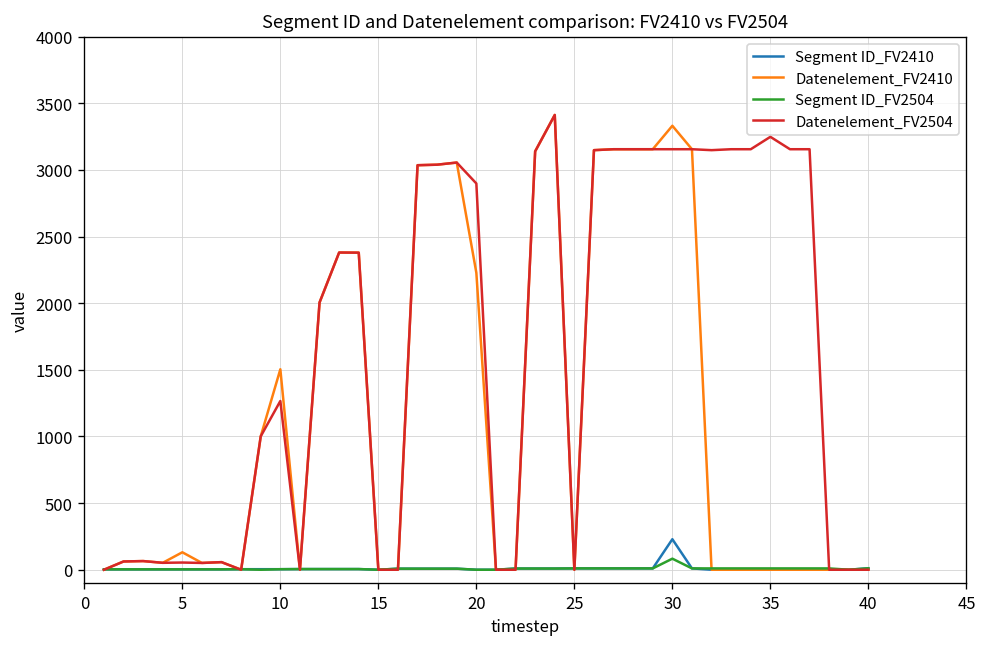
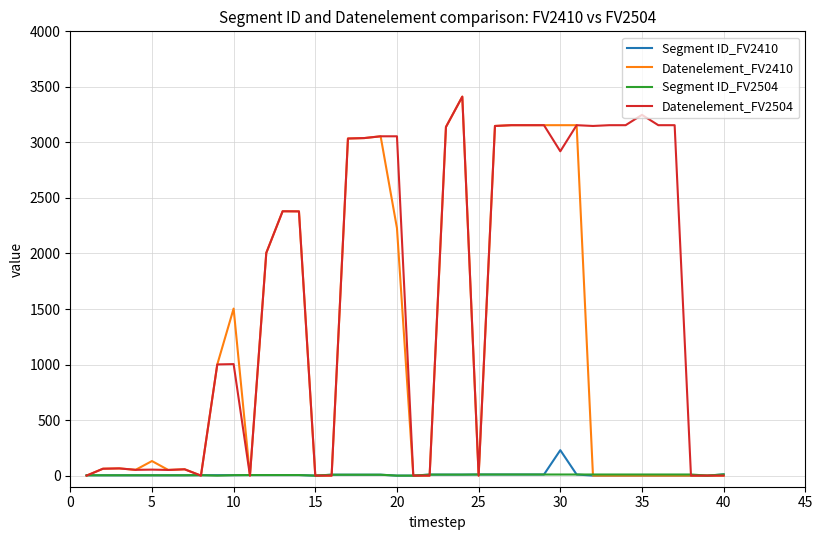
  {
    "Segment ID_FV2410": {
      "30": 230
    },
    "Datenelement_FV2410": {
      "5": 130,
      "10": 1500,
      "20": 2230,
-     "30": 3330
+     "30": 3160
    },
    "Segment ID_FV2504": {
-     "30": 80
+     "30": 10
    },
    "Datenelement_FV2504": {
      "5": 50,
-     "10": 1270,
-     "20": 2900,
-     "30": 3160
+     "10": 1000,
+     "20": 3060,
+     "30": 2920
    }
  }
